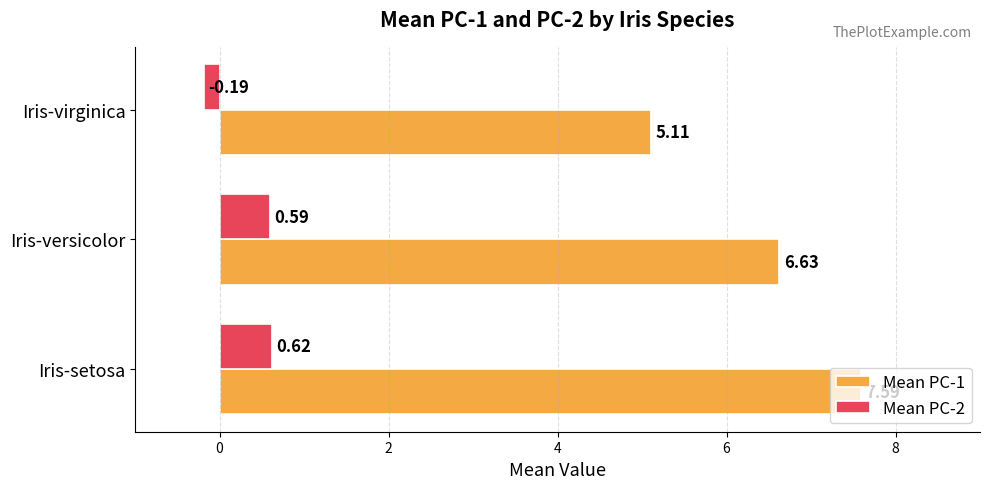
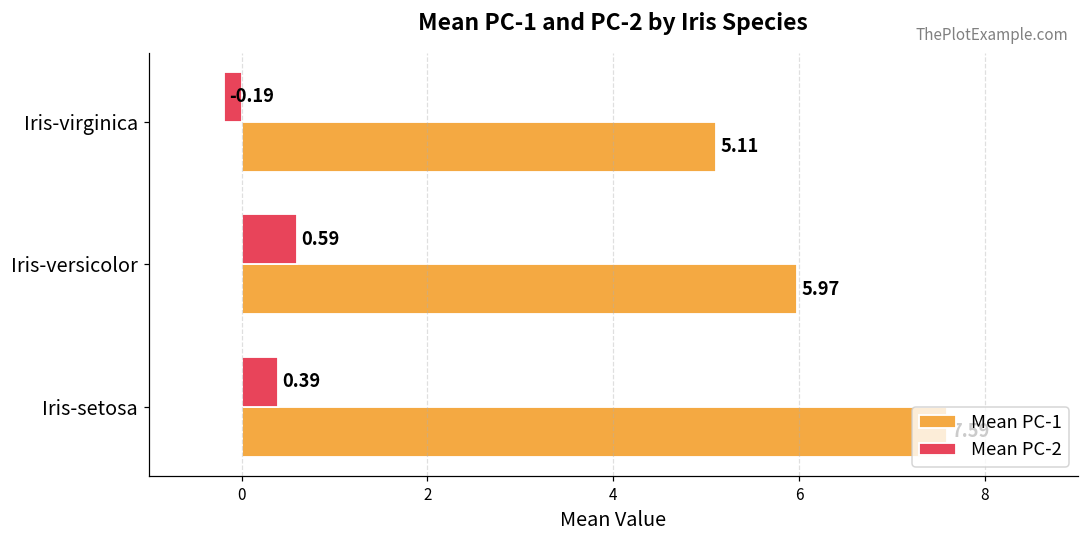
  {
    "Mean PC-1": {
      "Iris-virginica": 5.11,
-     "Iris-versicolor": 6.63
+     "Iris-versicolor": 5.97
    },
    "Mean PC-2": {
      "Iris-virginica": -0.19,
      "Iris-versicolor": 0.59,
-     "Iris-setosa": 0.62
+     "Iris-setosa": 0.39
    }
  }
